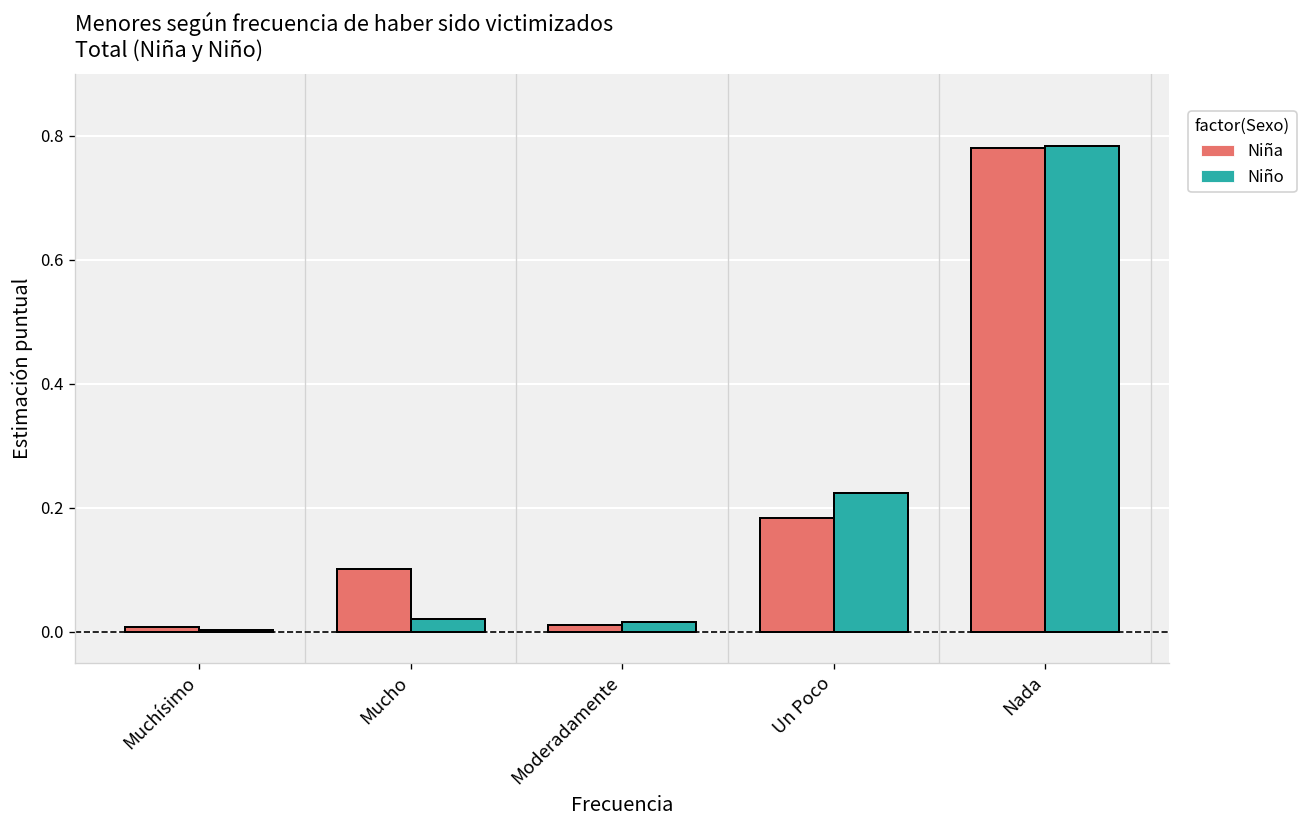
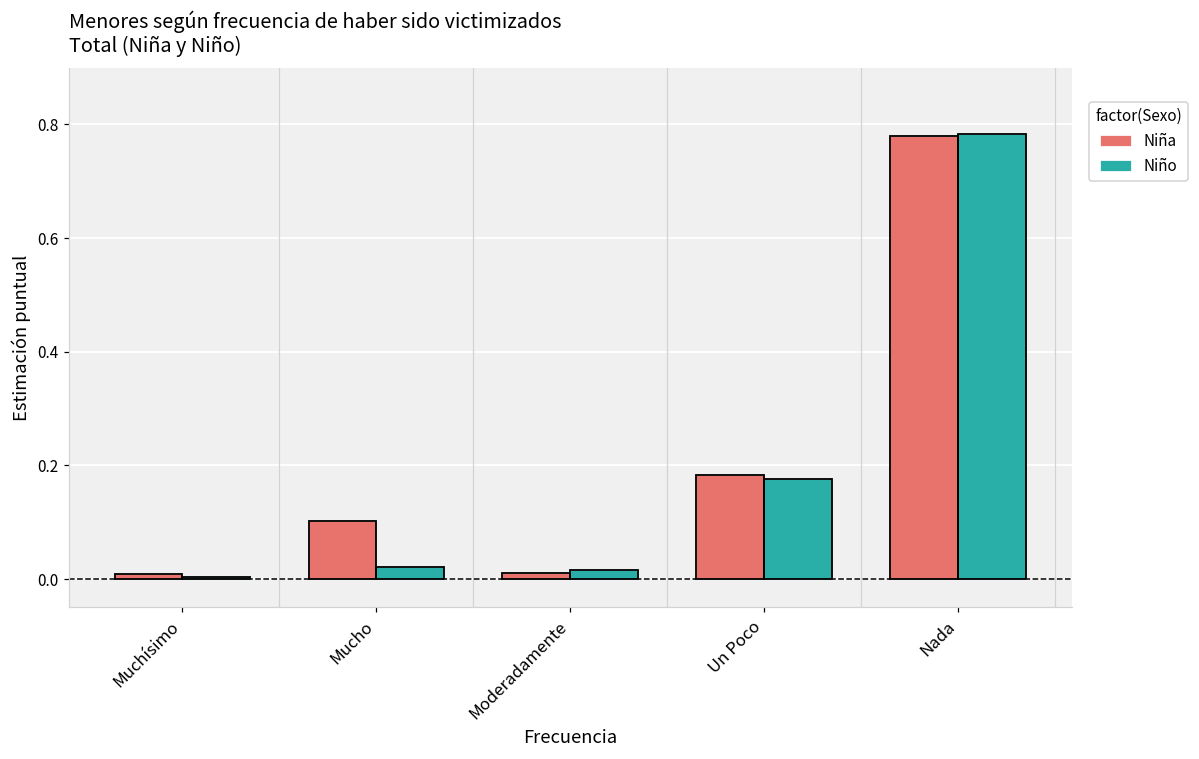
  {
    "Niña": {
      "Muchísimo": 0.01,
      "Mucho": 0.10,
      "Moderadamente": 0.01,
      "Un Poco": 0.18,
      "Nada": 0.78
    },
    "Niño": {
      "Mucho": 0.02,
      "Moderadamente": 0.02,
-     "Un Poco": 0.22,
+     "Un Poco": 0.18,
      "Nada": 0.78
    }
  }
